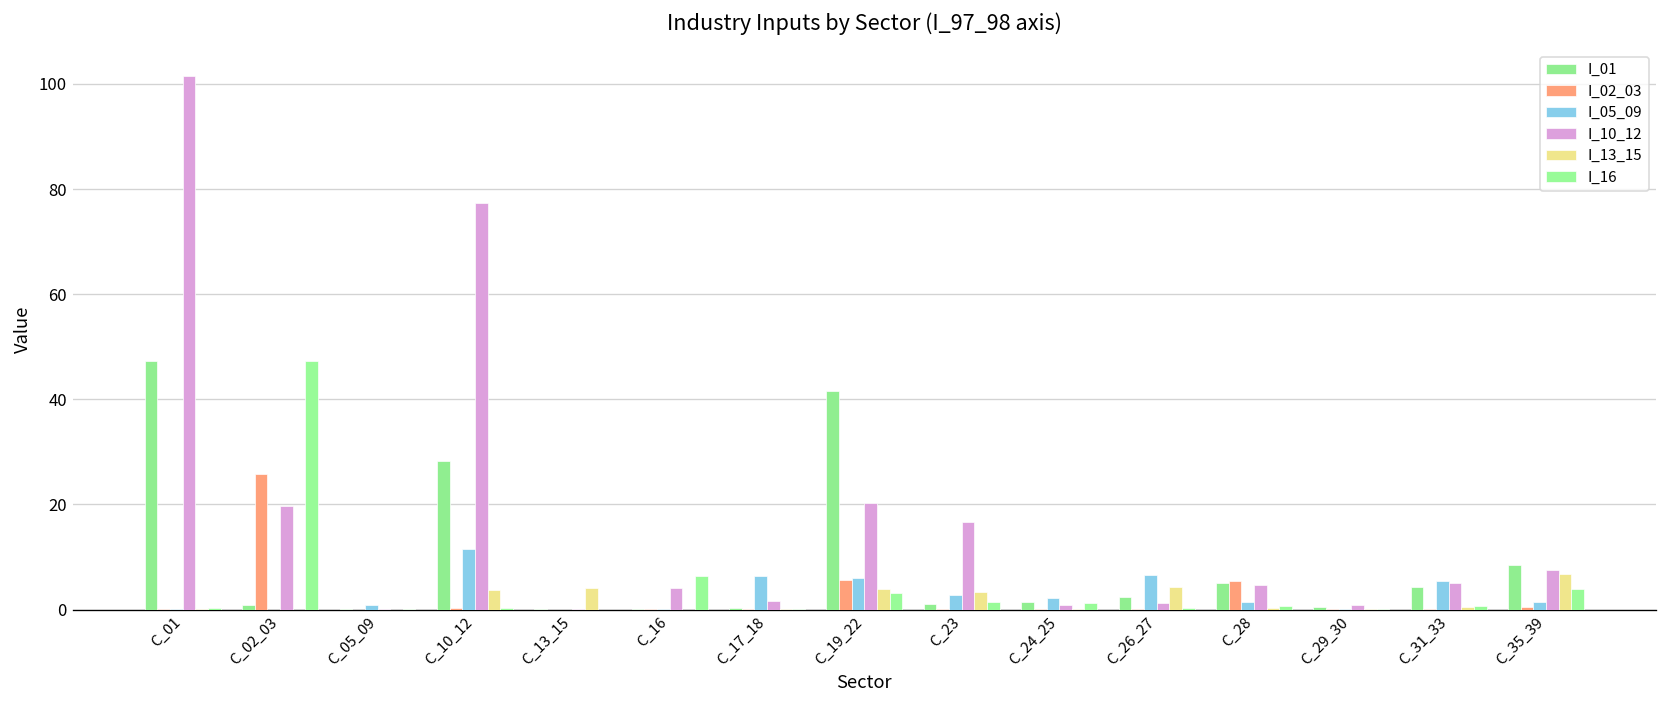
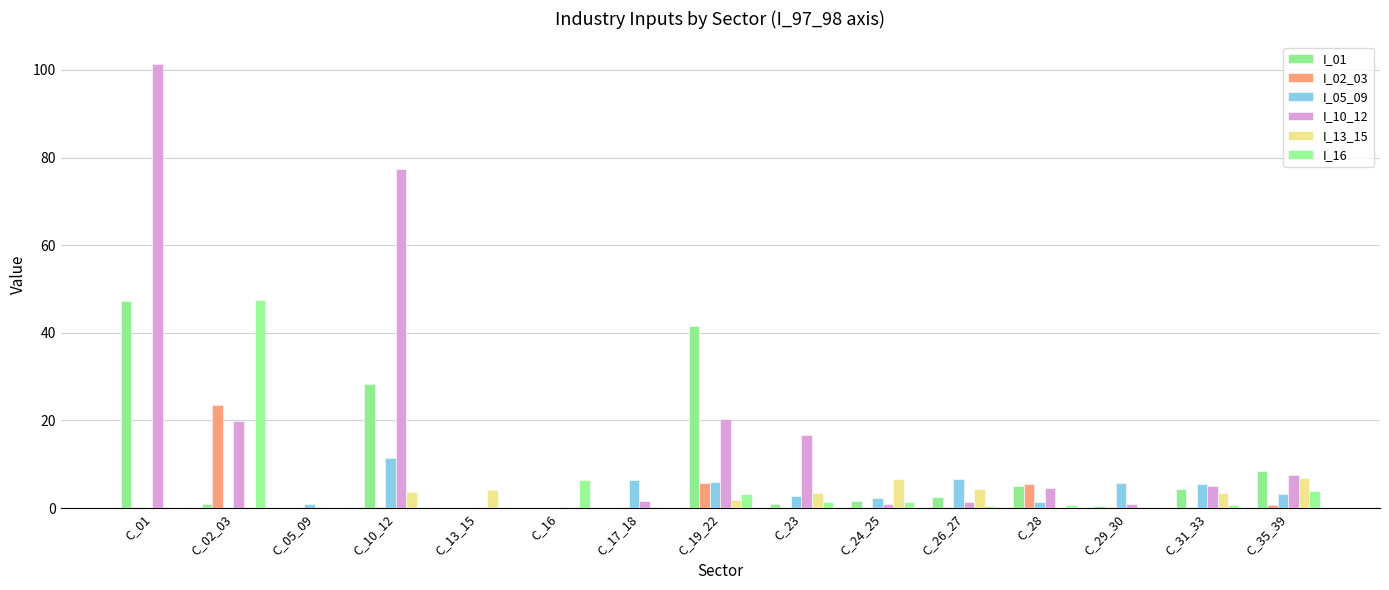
  {
    "I_02_03": {
-     "C_02_03": 26,
+     "C_02_03": 23,
      "C_19_22": 6,
      "C_28": 6,
      "C_35_39": 1
    },
    "I_05_09": {
      "C_05_09": 1,
      "C_10_12": 12,
      "C_17_18": 6,
      "C_19_22": 6,
      "C_23": 3,
      "C_24_25": 2,
      "C_26_27": 7,
      "C_28": 1,
-     "C_29_30": 0,
+     "C_29_30": 6,
      "C_31_33": 5,
-     "C_35_39": 1
+     "C_35_39": 3
    },
    "I_10_12": {
      "C_01": 101,
      "C_02_03": 20,
      "C_10_12": 77,
-     "C_16": 4,
+     "C_16": 0,
      "C_17_18": 2,
      "C_19_22": 20,
      "C_23": 17,
      "C_24_25": 1,
      "C_26_27": 1,
      "C_28": 5,
      "C_29_30": 1,
      "C_31_33": 5,
      "C_35_39": 8
    },
    "I_13_15": {
      "C_10_12": 4,
      "C_13_15": 4,
-     "C_19_22": 4,
+     "C_19_22": 2,
      "C_23": 3,
-     "C_24_25": 0,
+     "C_24_25": 7,
      "C_26_27": 4,
-     "C_31_33": 0,
+     "C_31_33": 3,
      "C_35_39": 7
    }
  }
